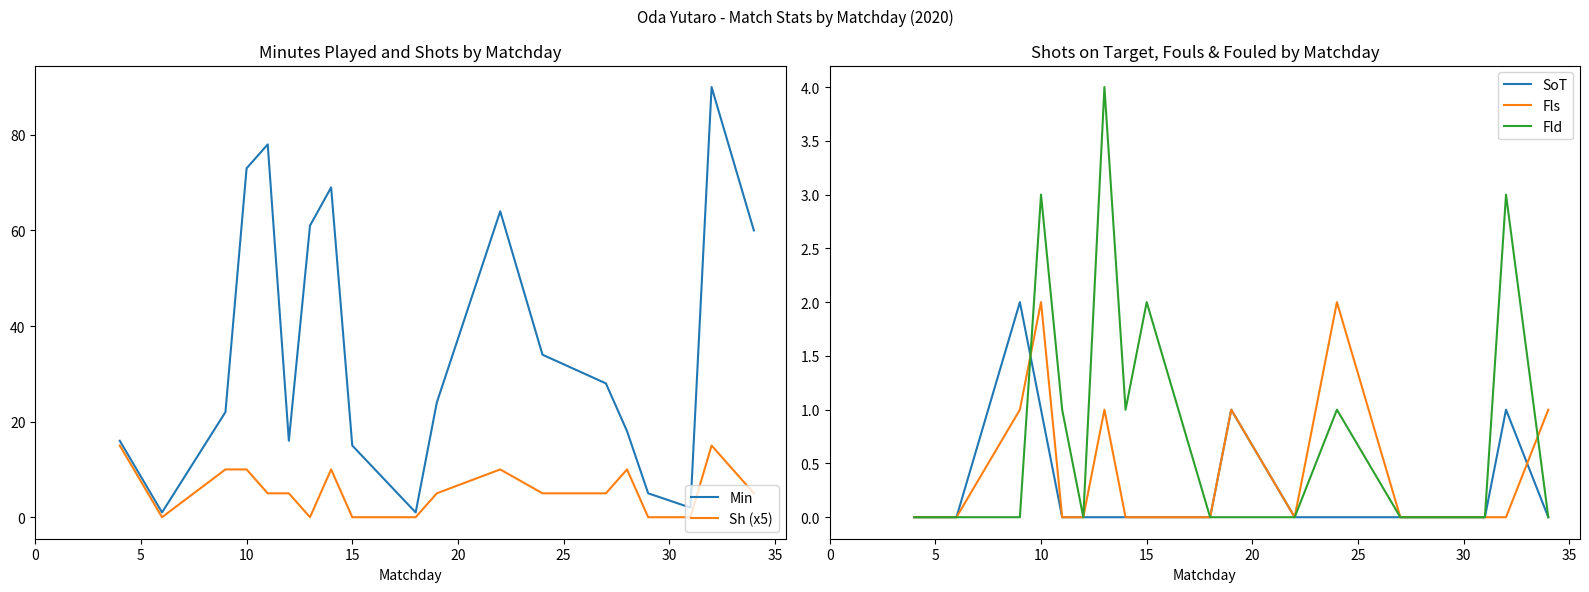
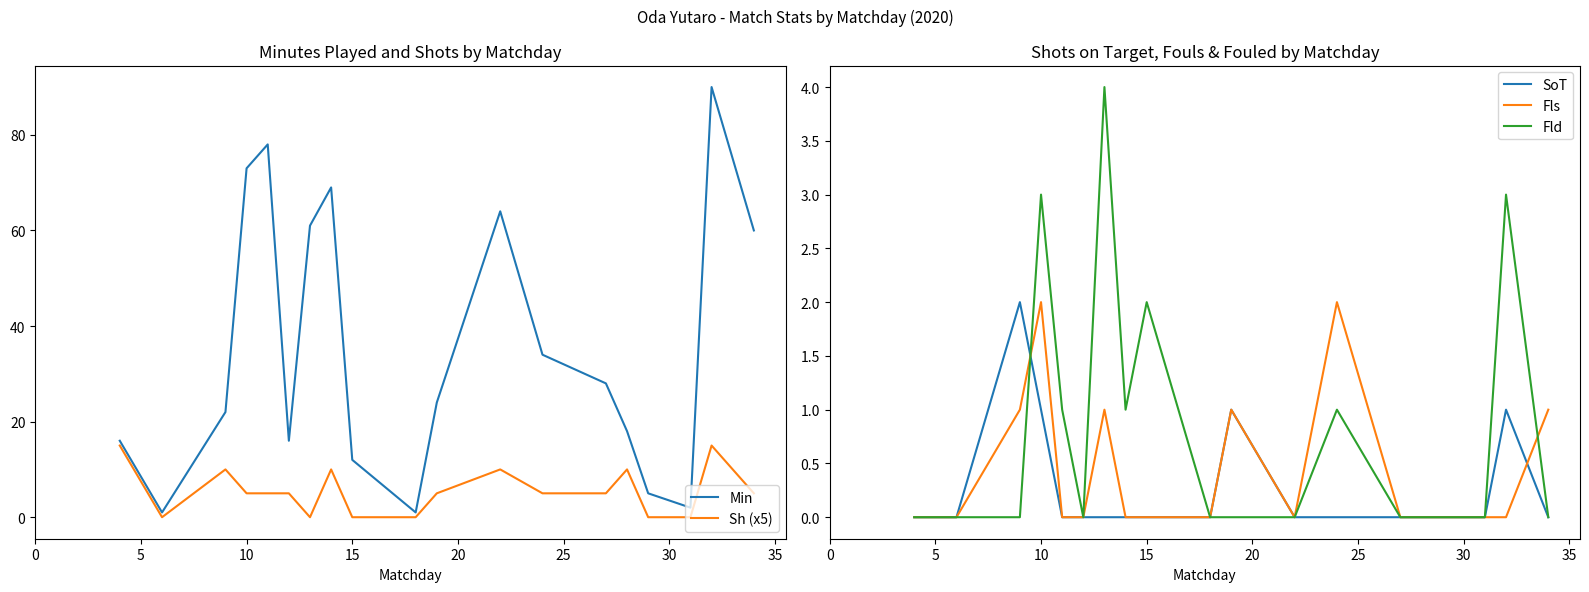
  {
    "Minutes Played and Shots by Matchday": {
      "Min": {
        "10": 73,
-       "15": 15
+       "15": 12
      },
      "Sh (x5)": {
-       "10": 10,
+       "10": 5,
        "15": 0
      }
    },
    "Shots on Target, Fouls & Fouled by Matchday": {
      "SoT": {
        "10": 1.00
      },
      "Fls": {
        "10": 2.00
      },
      "Fld": {
        "10": 3.00,
        "15": 2.00
      }
    }
  }
